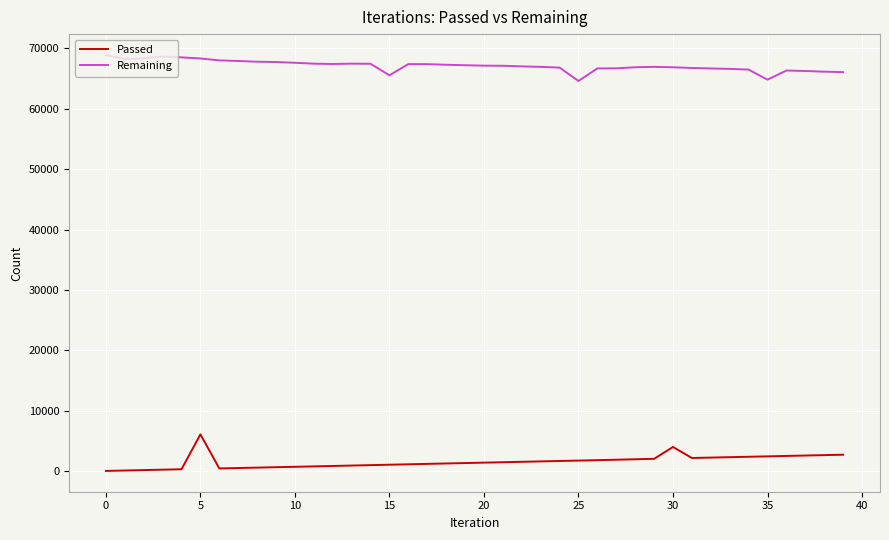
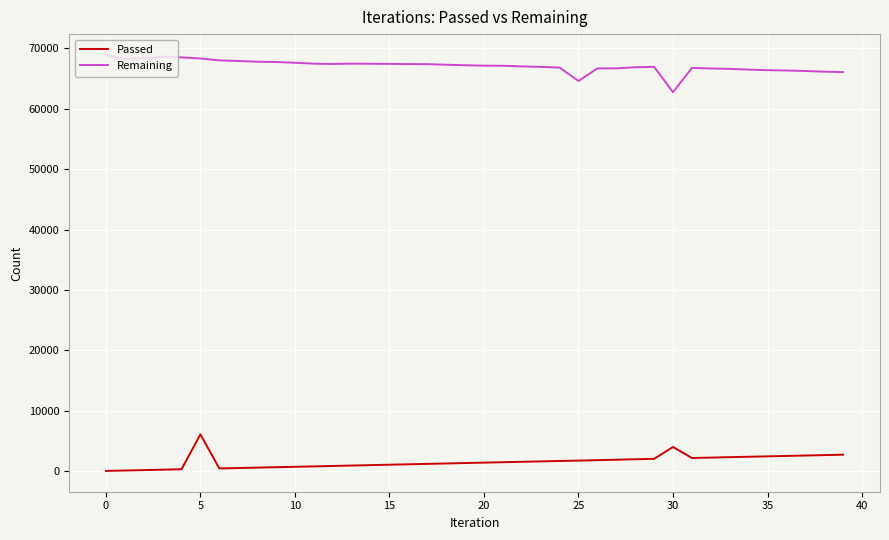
  {
    "Passed": {
      "0": 0,
      "5": 6000,
      "10": 1000,
      "15": 1000,
      "20": 1000,
      "25": 2000,
      "30": 4000,
      "35": 2000
    },
    "Remaining": {
      "5": 68000,
      "10": 68000,
-     "15": 66000,
+     "15": 67000,
      "20": 67000,
      "25": 65000,
-     "30": 67000,
-     "35": 65000
+     "30": 63000,
+     "35": 66000
    }
  }
